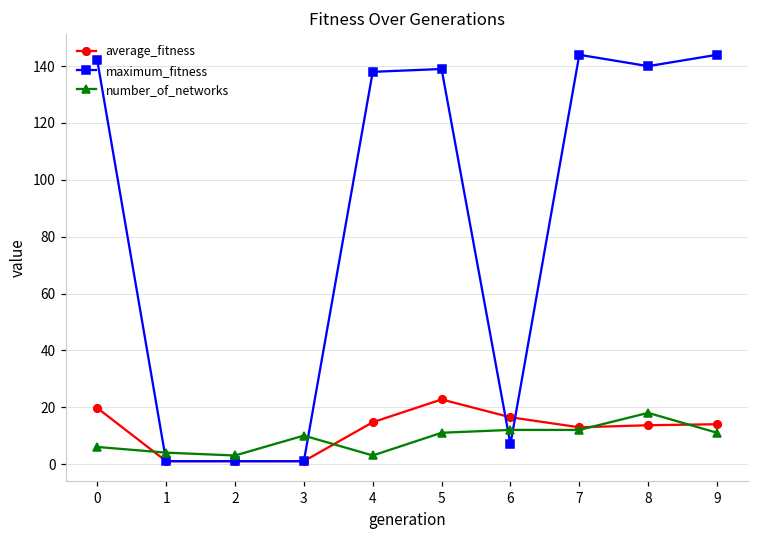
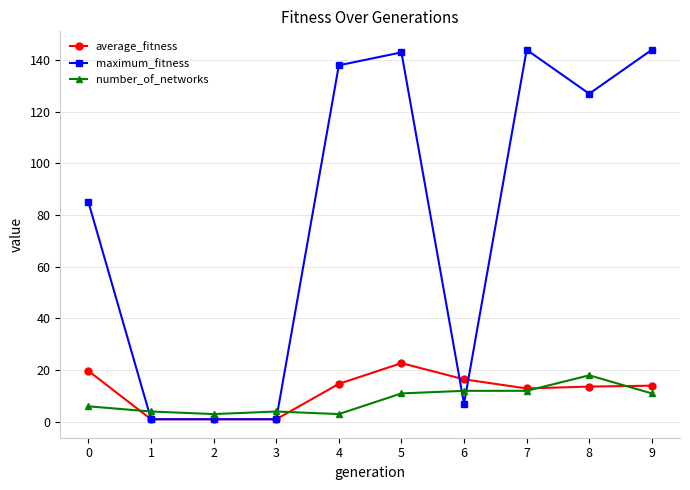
  {
    "average_fitness": {
      "0": 20,
      "4": 15,
      "5": 23,
      "6": 16,
      "8": 14,
      "9": 14
    },
    "maximum_fitness": {
-     "0": 142,
+     "0": 85,
      "4": 138,
-     "5": 139,
+     "5": 143,
      "6": 7,
      "7": 144,
-     "8": 140,
+     "8": 127,
      "9": 144
    },
    "number_of_networks": {
      "0": 6,
      "1": 4,
      "2": 3,
-     "3": 10,
+     "3": 4,
      "4": 3,
      "5": 11,
      "6": 12,
      "8": 18,
      "9": 11
    }
  }
